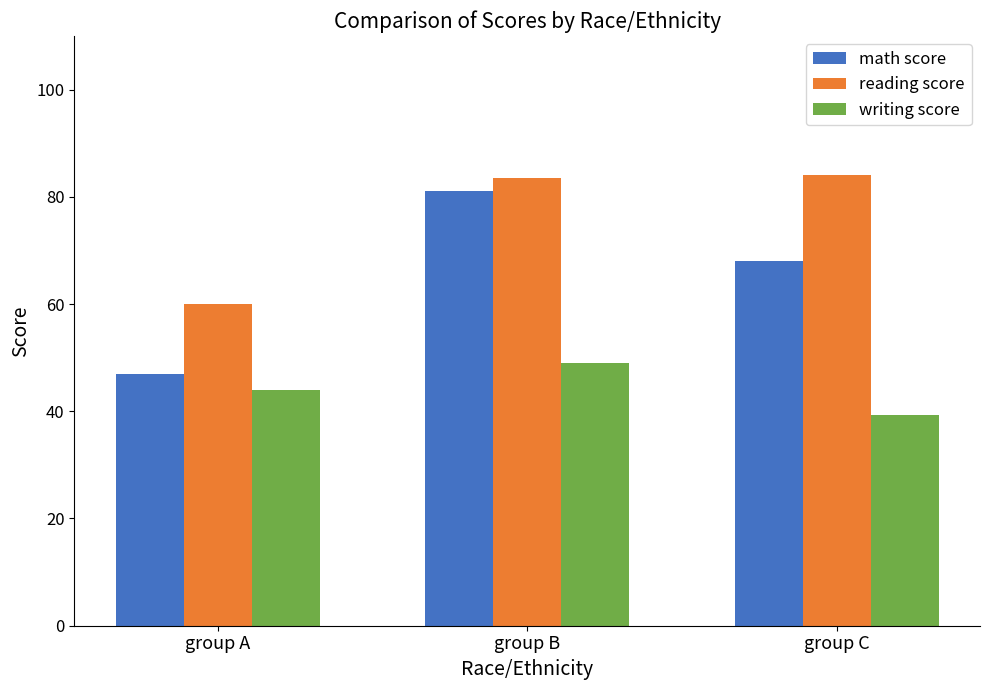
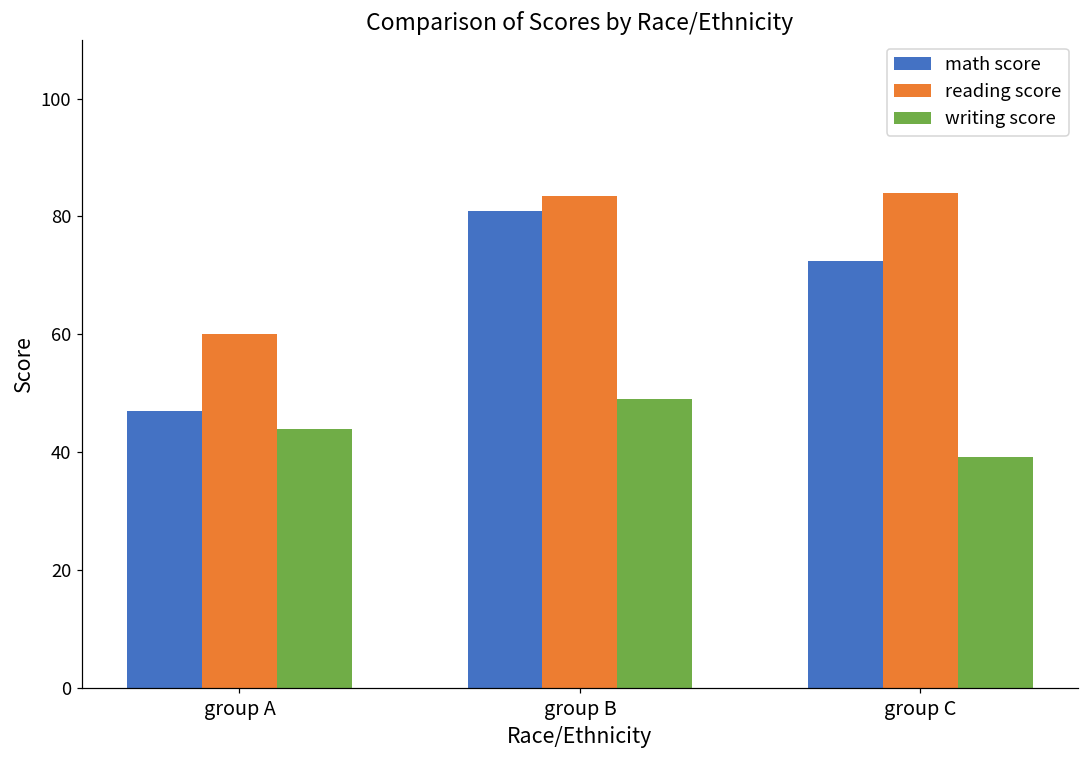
  {
    "math score": {
      "group A": 47,
      "group B": 81,
-     "group C": 68
+     "group C": 73
    },
    "reading score": {
      "group A": 60,
      "group B": 84,
      "group C": 84
    },
    "writing score": {
      "group A": 44,
      "group B": 49,
      "group C": 39
    }
  }
